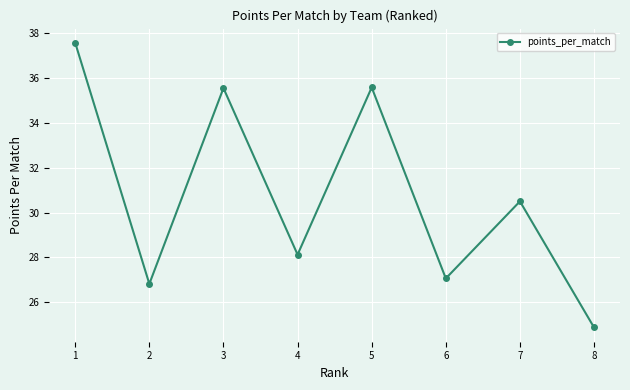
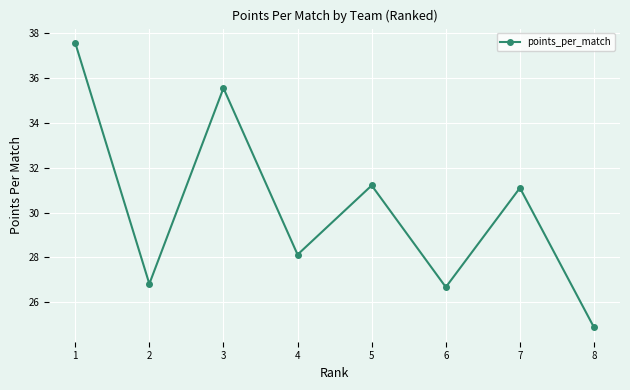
  {
    "1": 37.6,
    "2": 26.8,
    "3": 35.6,
    "4": 28.1,
-   "5": 35.6,
-   "6": 27.1,
-   "7": 30.5,
+   "5": 31.2,
+   "6": 26.7,
+   "7": 31.1,
    "8": 24.9
  }
